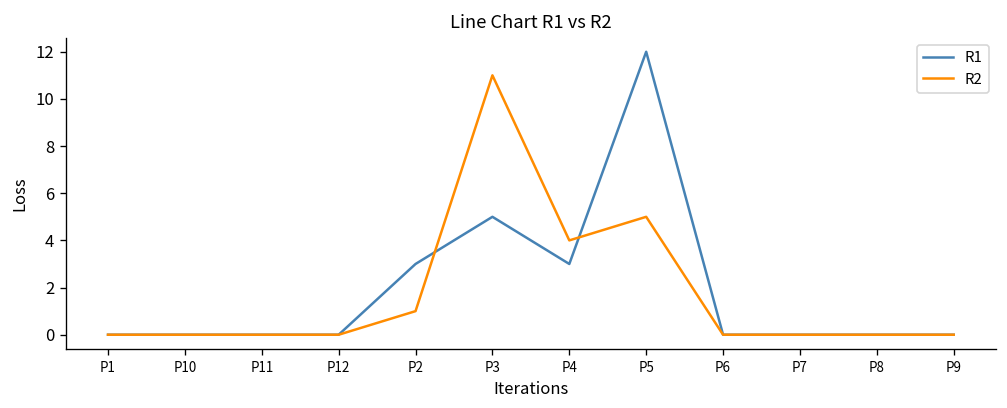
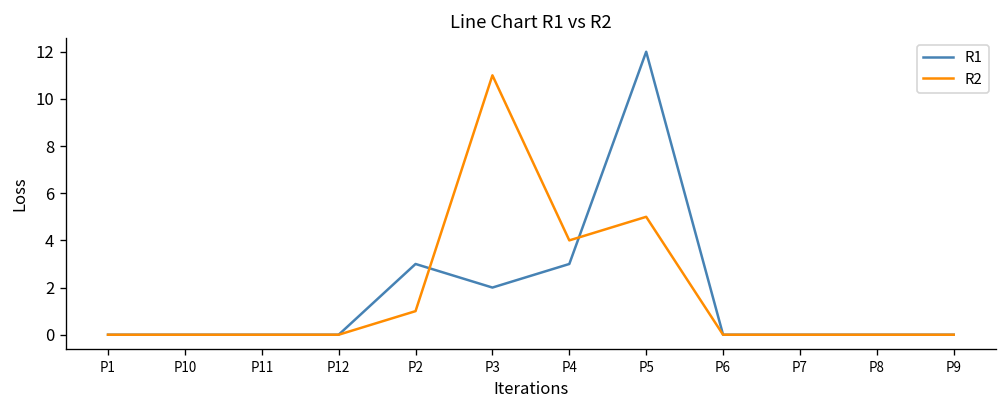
  {
    "R1": {
      "P2": 3,
-     "P3": 5,
+     "P3": 2,
      "P4": 3,
      "P5": 12
    },
    "R2": {
      "P2": 1,
      "P3": 11,
      "P4": 4,
      "P5": 5
    }
  }
